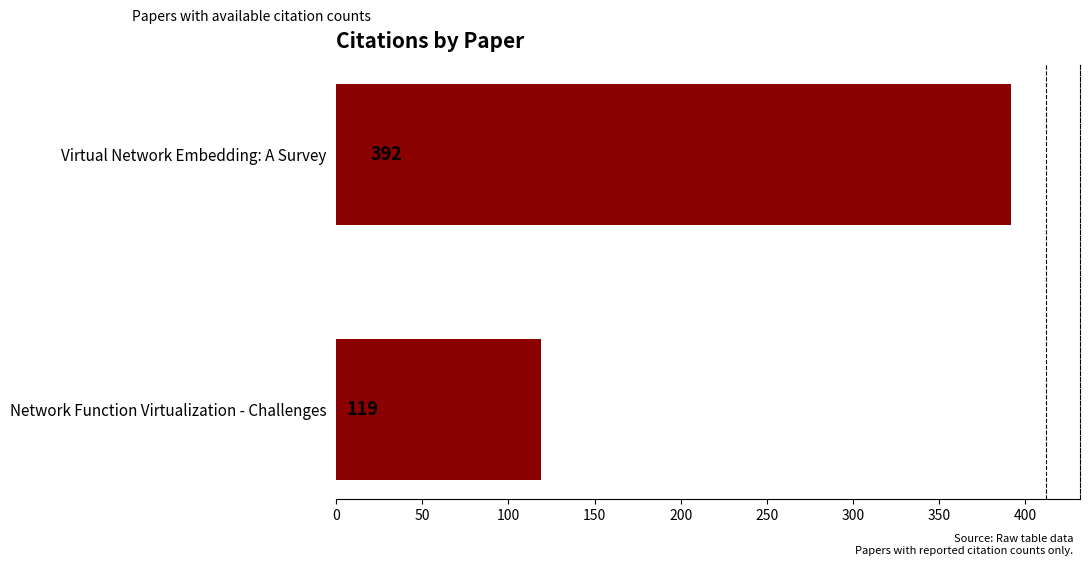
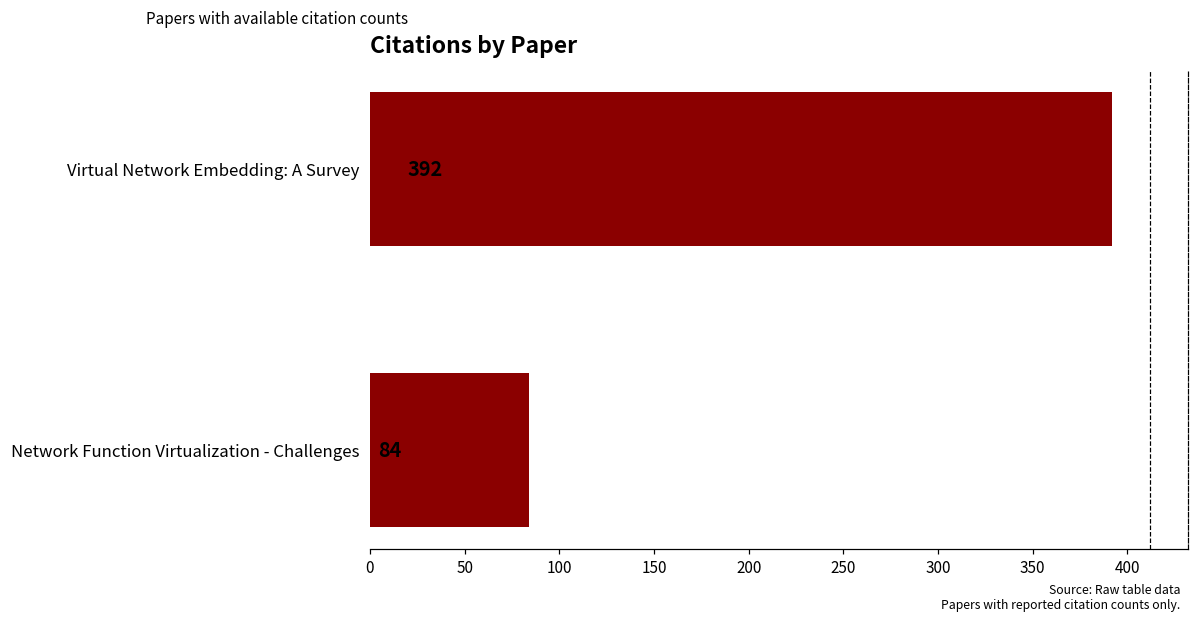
  {
    "Virtual Network Embedding: A Survey": 392,
-   "Network Function Virtualization - Challenges": 119
+   "Network Function Virtualization - Challenges": 84
  }
